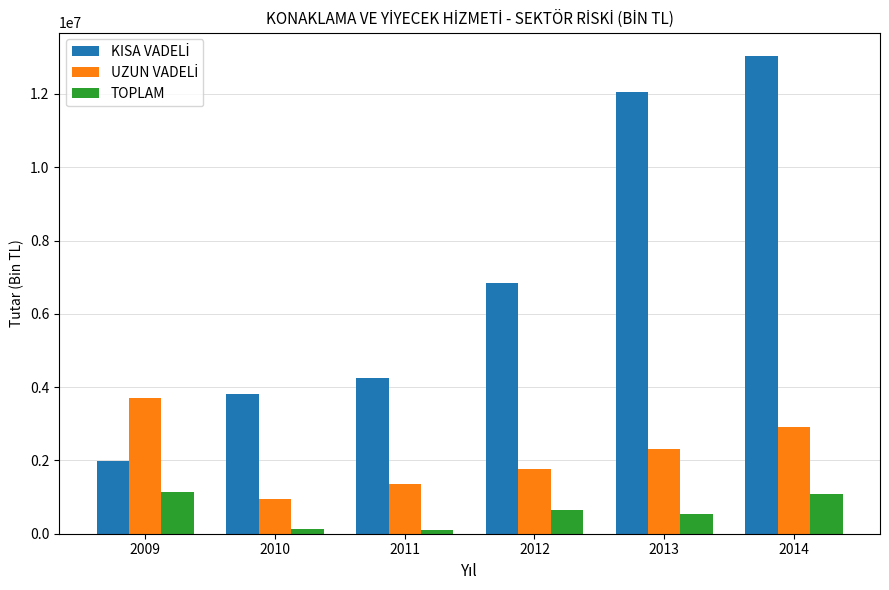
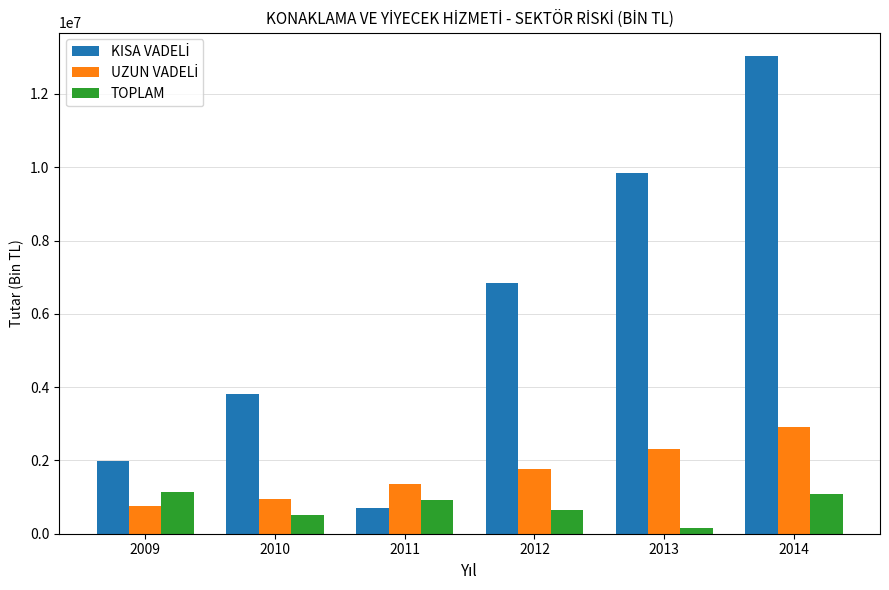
  {
    "KISA VADELİ": {
      "2009": 2000000,
      "2010": 3800000,
-     "2011": 4200000,
+     "2011": 700000,
      "2012": 6800000,
-     "2013": 12100000,
+     "2013": 9900000,
      "2014": 13000000
    },
    "UZUN VADELİ": {
-     "2009": 3700000,
+     "2009": 700000,
      "2010": 900000,
      "2011": 1300000,
      "2012": 1800000,
      "2013": 2300000,
      "2014": 2900000
    },
    "TOPLAM": {
      "2009": 1100000,
-     "2010": 100000,
-     "2011": 100000,
+     "2010": 500000,
+     "2011": 900000,
      "2012": 600000,
-     "2013": 500000,
+     "2013": 200000,
      "2014": 1100000
    }
  }
